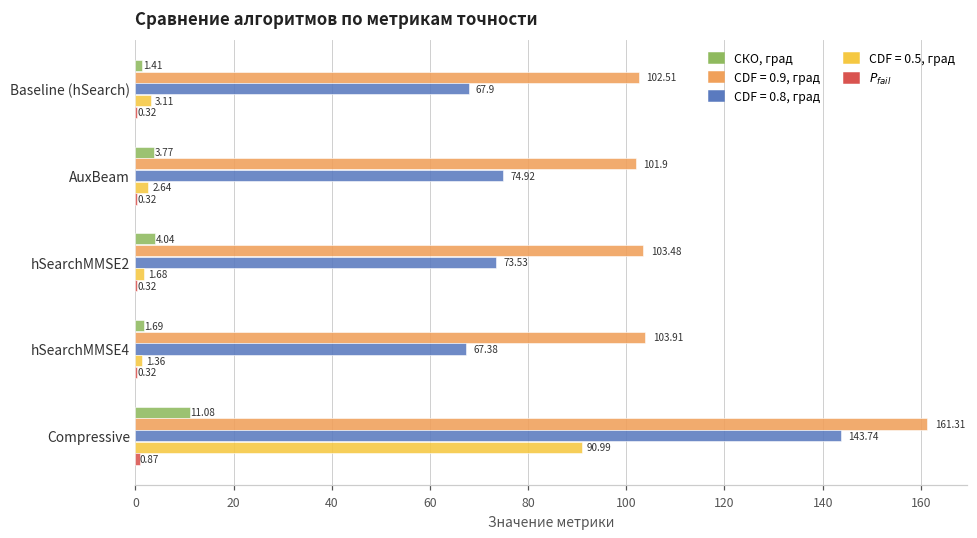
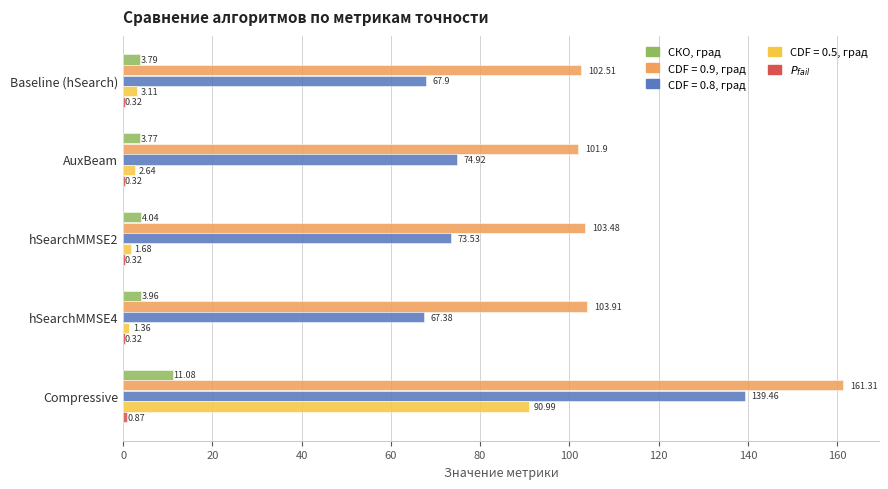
  {
    "СКО, град": {
-     "Baseline (hSearch)": 1.41,
+     "Baseline (hSearch)": 3.79,
      "AuxBeam": 3.77,
      "hSearchMMSE2": 4.04,
-     "hSearchMMSE4": 1.69,
+     "hSearchMMSE4": 3.96,
      "Compressive": 11.08
    },
    "CDF = 0.8, град": {
      "Baseline (hSearch)": 67.9,
      "AuxBeam": 74.92,
      "hSearchMMSE2": 73.53,
      "hSearchMMSE4": 67.38,
-     "Compressive": 143.74
+     "Compressive": 139.46
    }
  }
